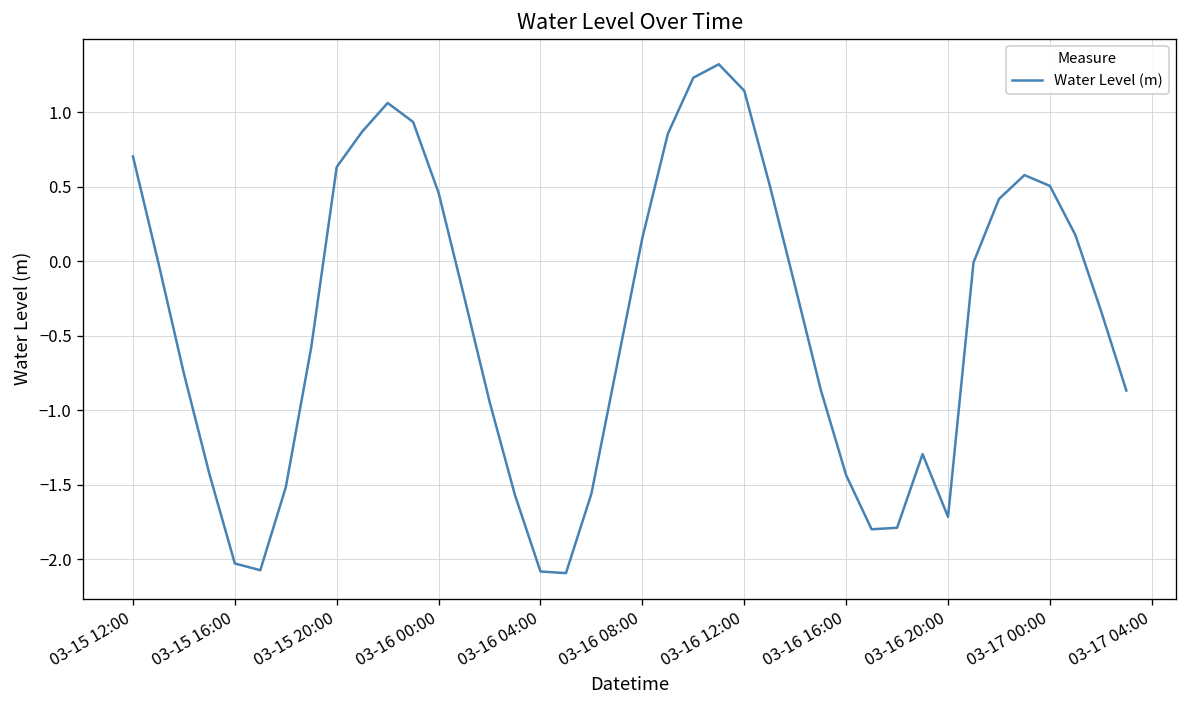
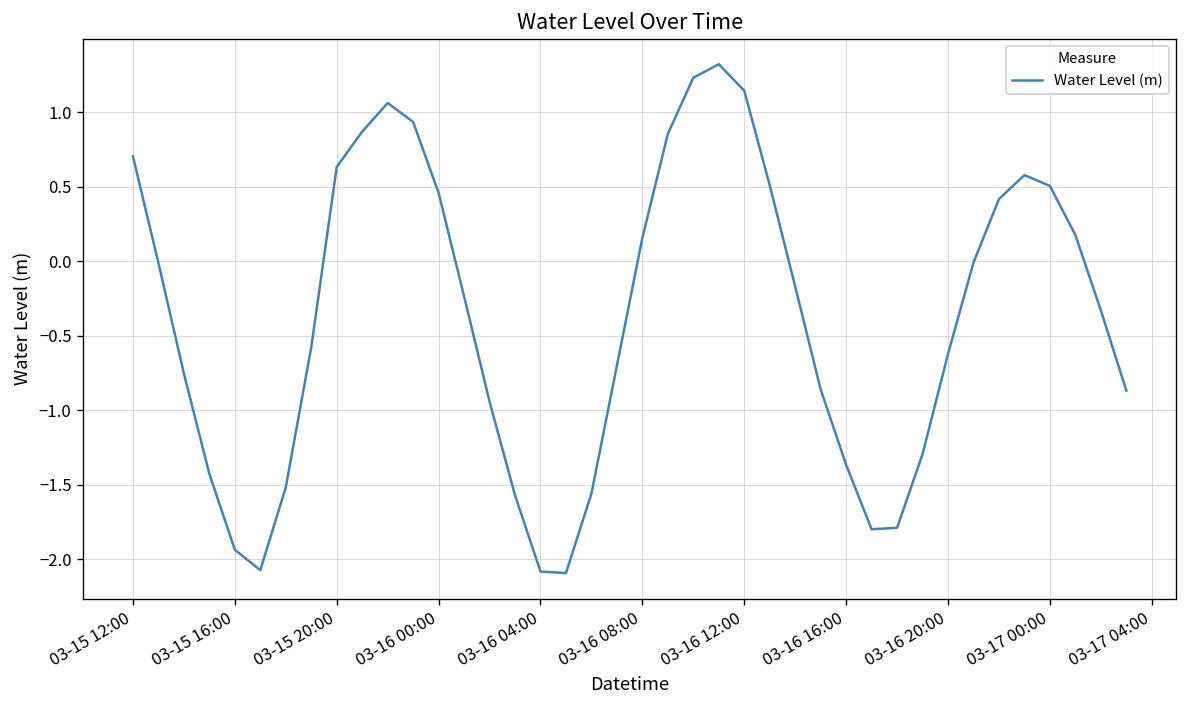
  {
    "03-15 12:00": 0.70,
-   "03-15 16:00": -2.03,
+   "03-15 16:00": -1.94,
    "03-15 20:00": 0.63,
    "03-16 00:00": 0.46,
    "03-16 04:00": -2.08,
    "03-16 08:00": 0.16,
    "03-16 12:00": 1.15,
-   "03-16 16:00": -1.44,
-   "03-16 20:00": -1.72,
+   "03-16 16:00": -1.37,
+   "03-16 20:00": -0.62,
    "03-17 00:00": 0.51
  }
